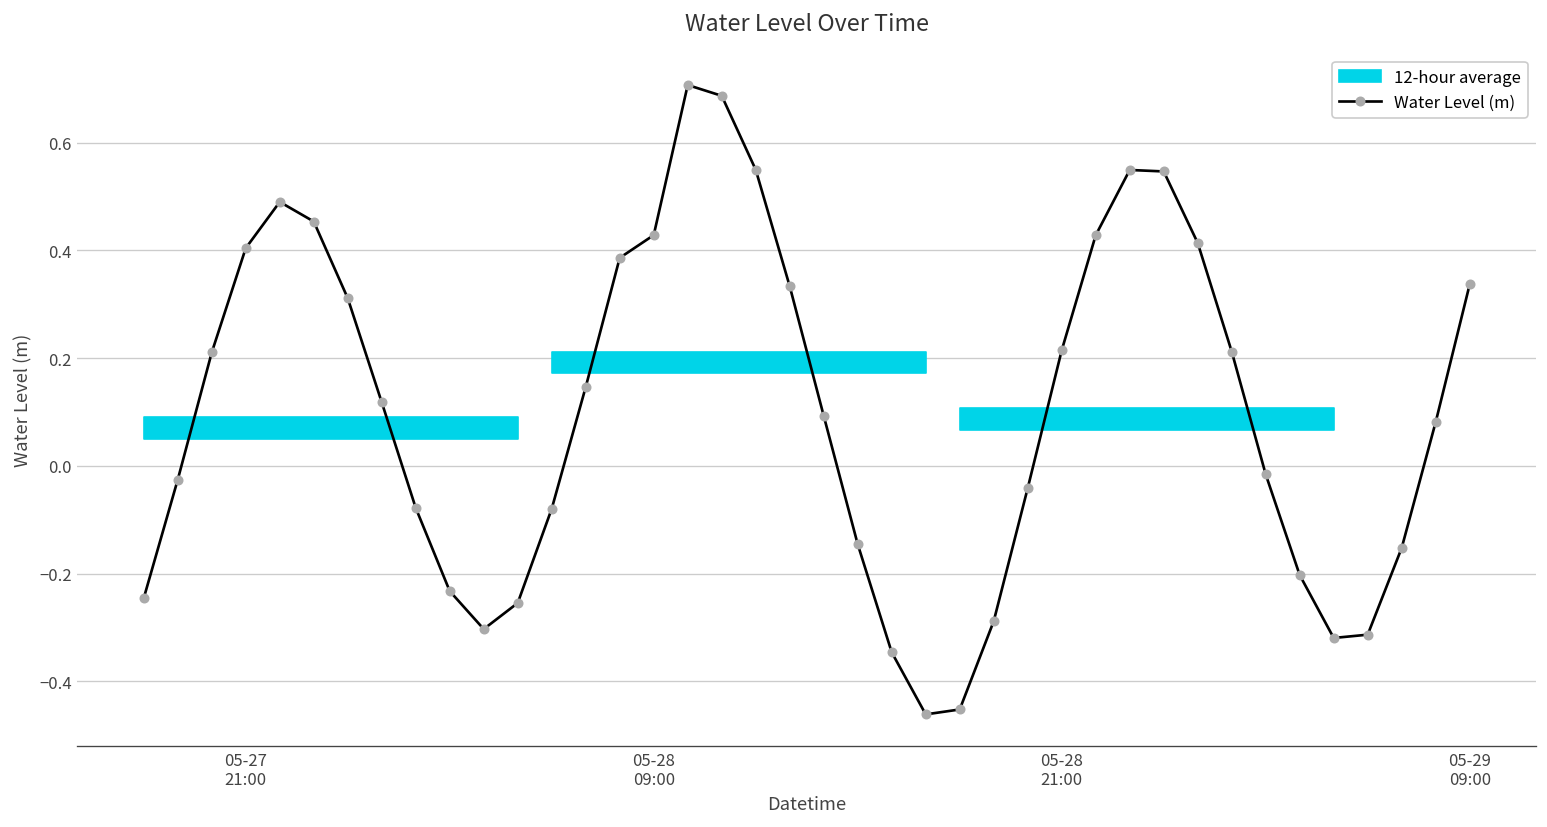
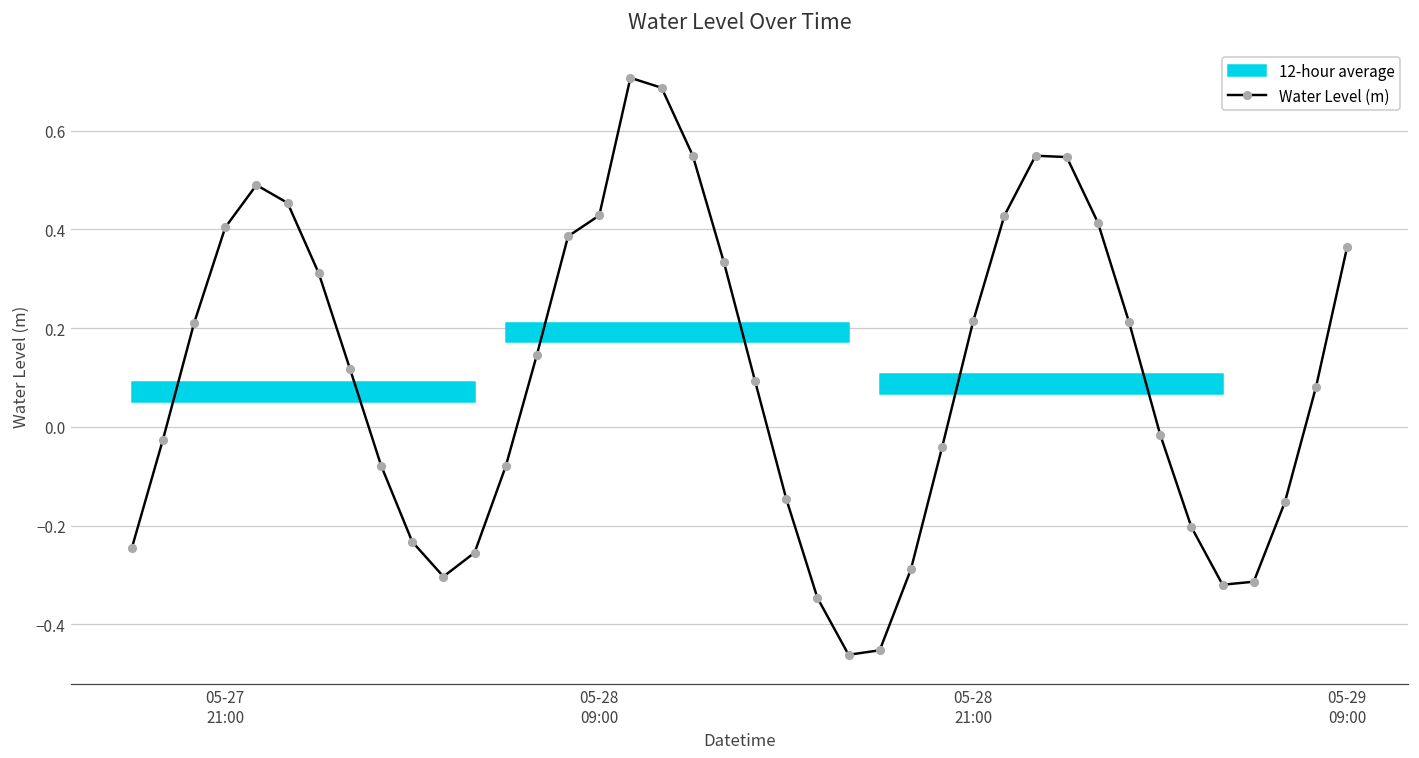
  {
    "05-27 21:00": 0.40,
    "05-28 09:00": 0.43,
    "05-28 21:00": 0.21,
-   "05-29 09:00": 0.34
+   "05-29 09:00": 0.37
  }
